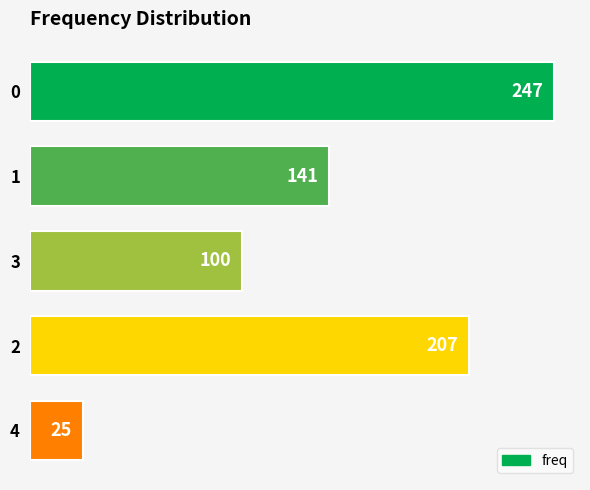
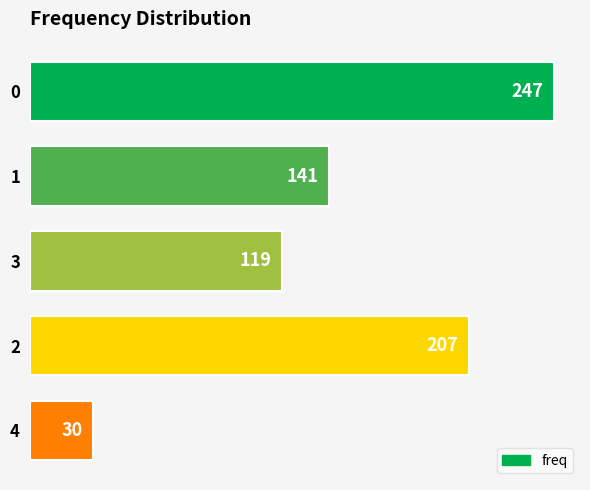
  {
    "0": 247,
    "1": 141,
-   "3": 100,
+   "3": 119,
    "2": 207,
-   "4": 25
+   "4": 30
  }
